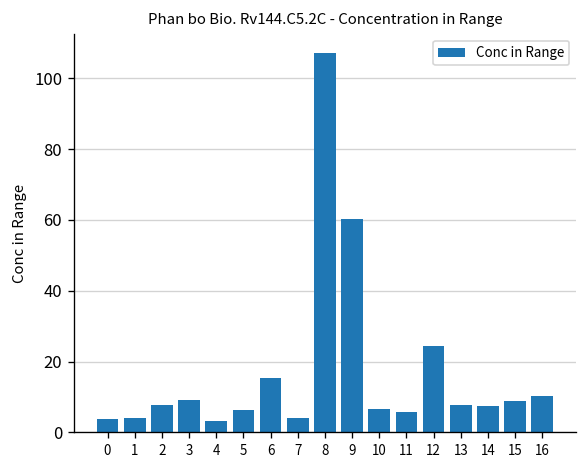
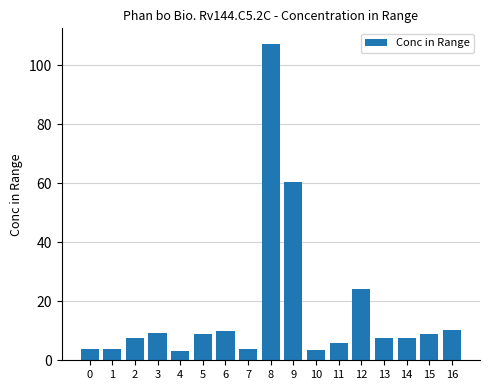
  {
    "0": 4,
    "1": 4,
    "2": 8,
    "3": 9,
    "4": 3,
-   "5": 6,
-   "6": 15,
+   "5": 9,
+   "6": 10,
    "7": 4,
    "8": 107,
    "9": 60,
-   "10": 6,
+   "10": 3,
    "11": 6,
    "12": 24,
    "13": 8,
    "14": 8,
    "15": 9,
    "16": 10
  }
